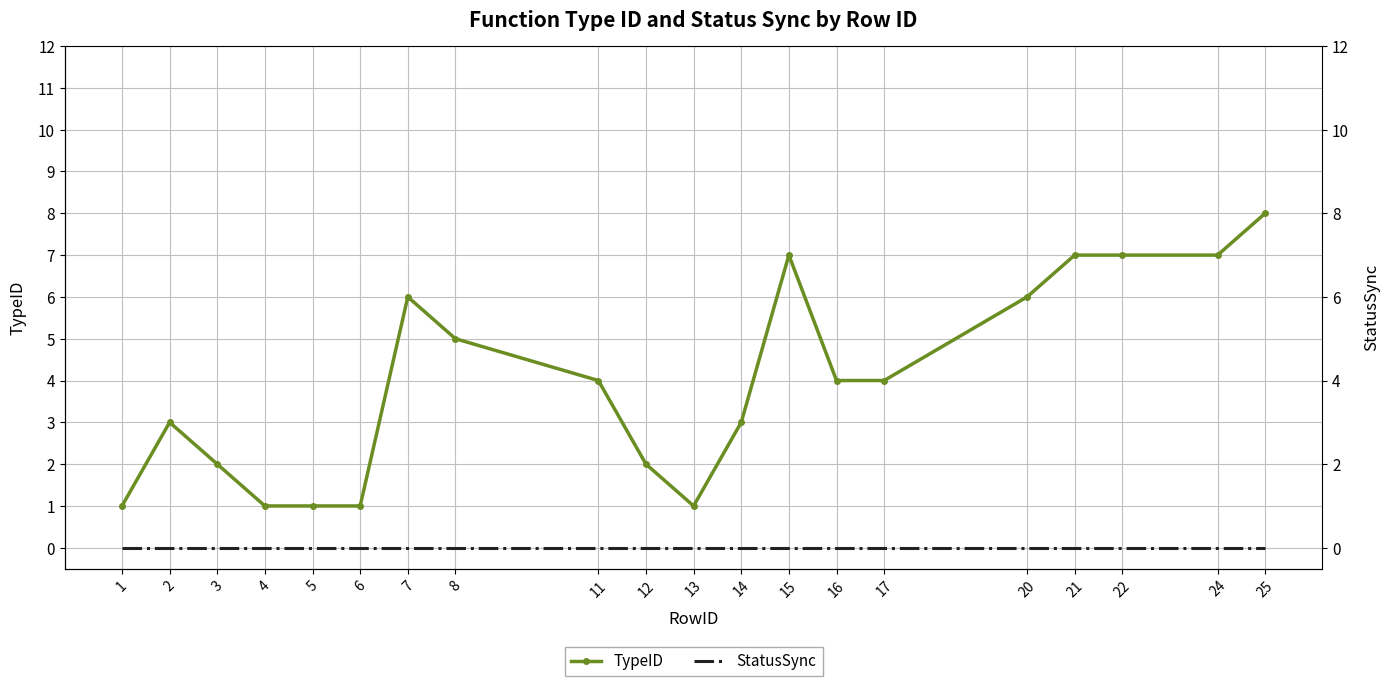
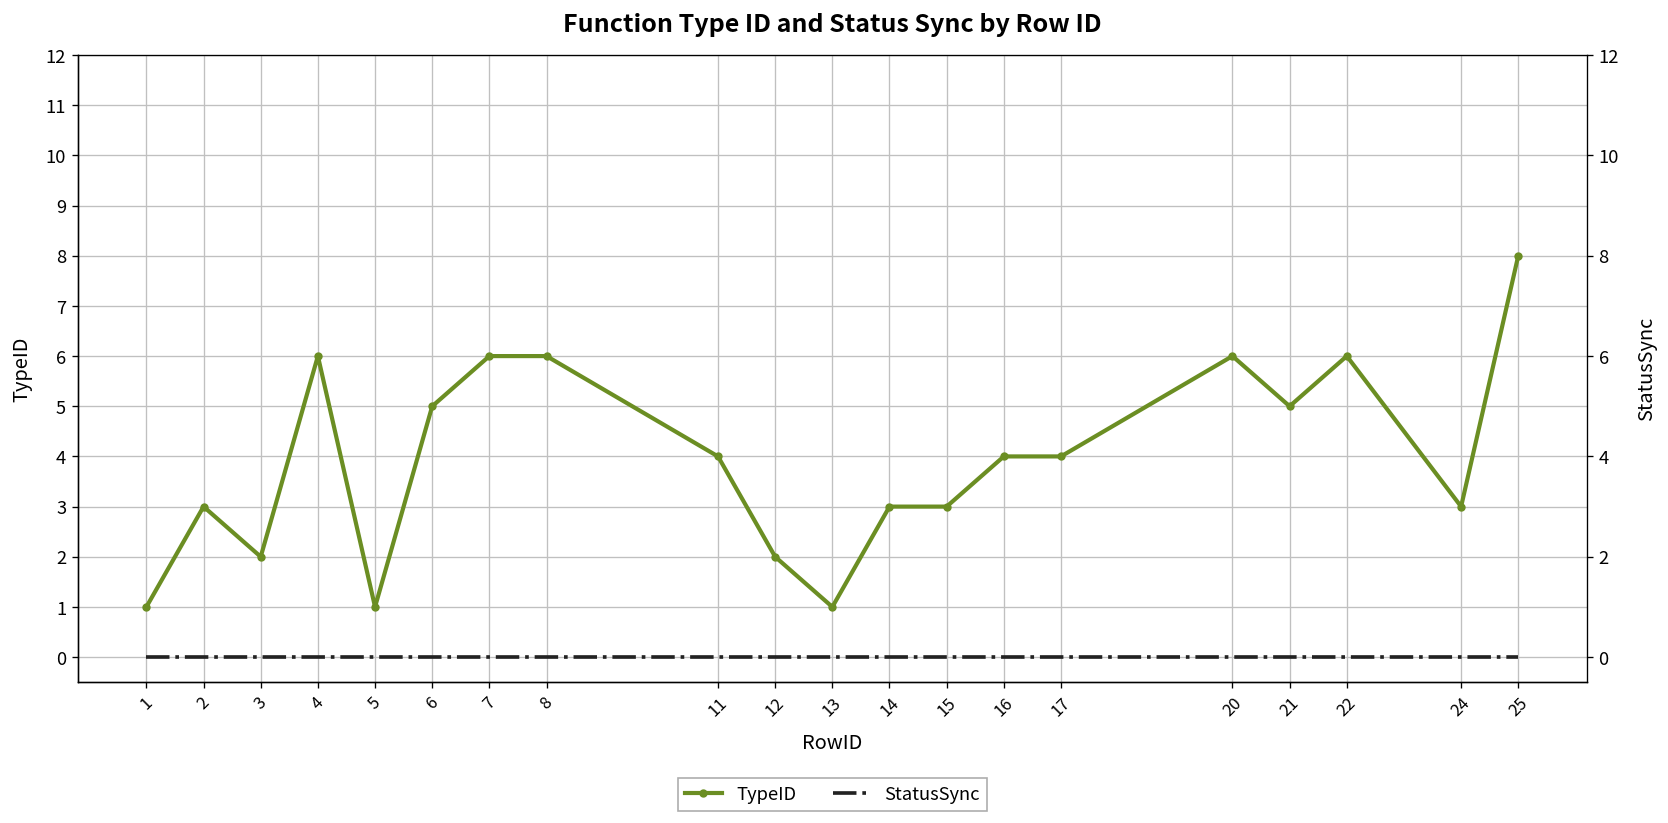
  {
    "TypeID": {
      "1": 1,
      "2": 3,
      "3": 2,
-     "4": 1,
+     "4": 6,
      "5": 1,
-     "6": 1,
+     "6": 5,
      "7": 6,
-     "8": 5,
+     "8": 6,
      "11": 4,
      "12": 2,
      "13": 1,
      "14": 3,
-     "15": 7,
+     "15": 3,
      "16": 4,
      "17": 4,
      "20": 6,
-     "21": 7,
-     "22": 7,
-     "24": 7,
+     "21": 5,
+     "22": 6,
+     "24": 3,
      "25": 8
    },
    "StatusSync": {
      "1": 0,
      "2": 0,
      "3": 0,
      "4": 0,
      "5": 0,
      "6": 0,
      "7": 0,
      "8": 0,
      "11": 0,
      "12": 0,
      "13": 0,
      "14": 0,
      "15": 0,
      "16": 0,
      "17": 0,
      "20": 0,
      "21": 0,
      "22": 0,
      "24": 0,
      "25": 0
    }
  }
